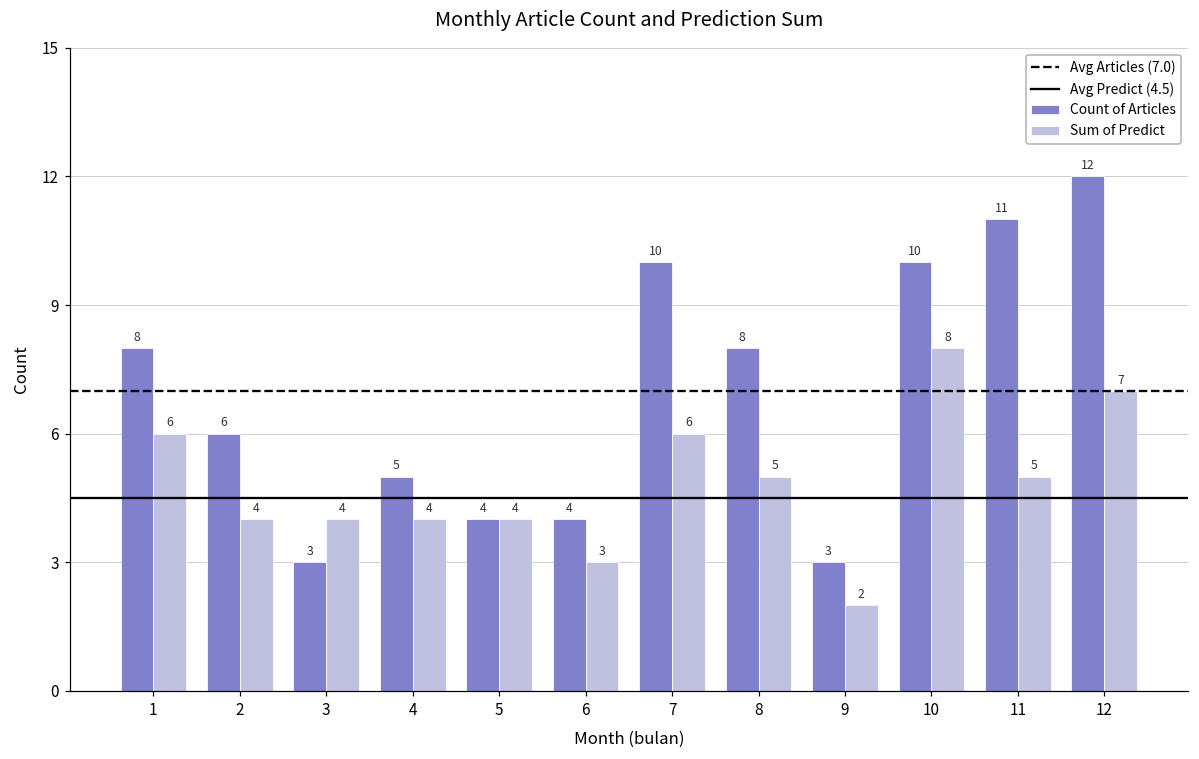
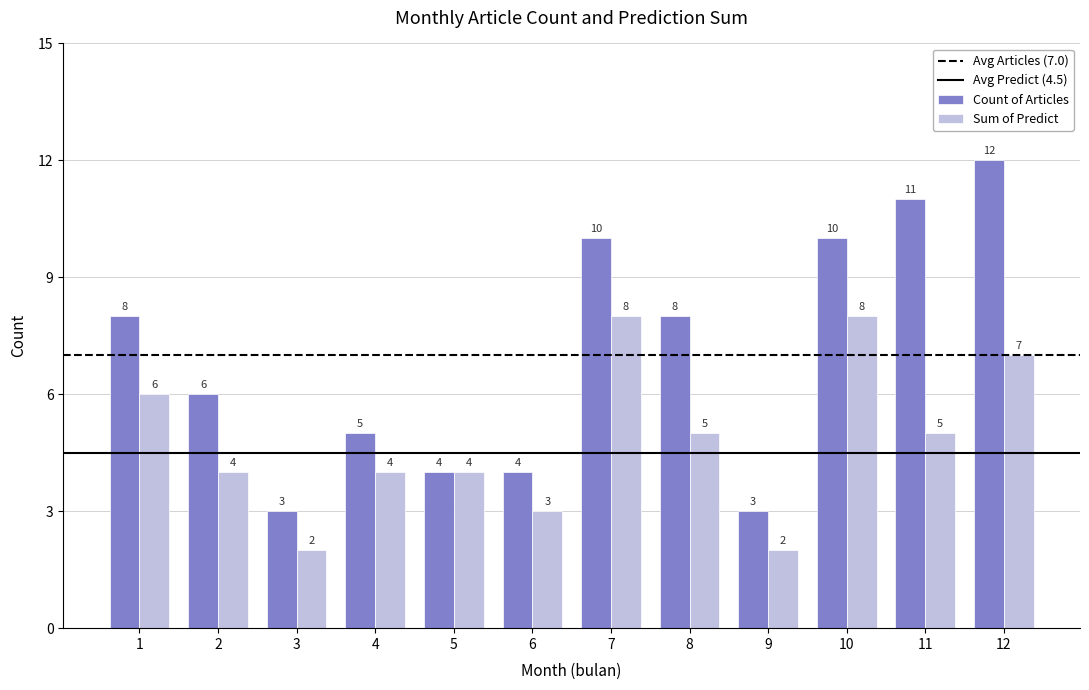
  {
    "Count of Articles": {
      "1": 8,
      "2": 6,
      "3": 3,
      "4": 5,
      "5": 4,
      "6": 4,
      "7": 10,
      "8": 8,
      "9": 3,
      "10": 10,
      "11": 11,
      "12": 12
    },
    "Sum of Predict": {
      "1": 6,
      "2": 4,
-     "3": 4,
+     "3": 2,
      "4": 4,
      "5": 4,
      "6": 3,
-     "7": 6,
+     "7": 8,
      "8": 5,
      "9": 2,
      "10": 8,
      "11": 5,
      "12": 7
    }
  }
